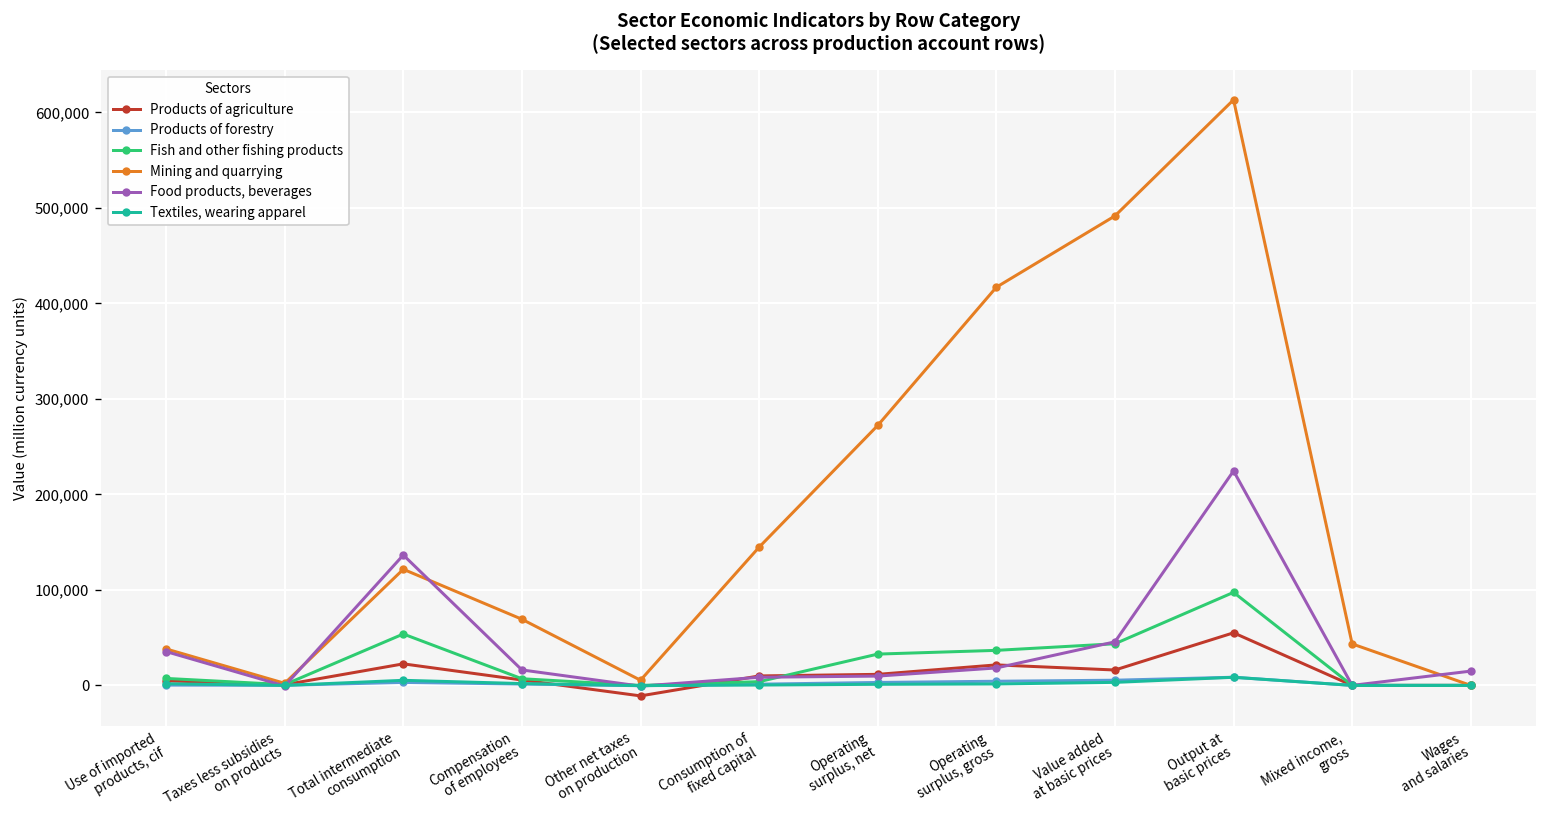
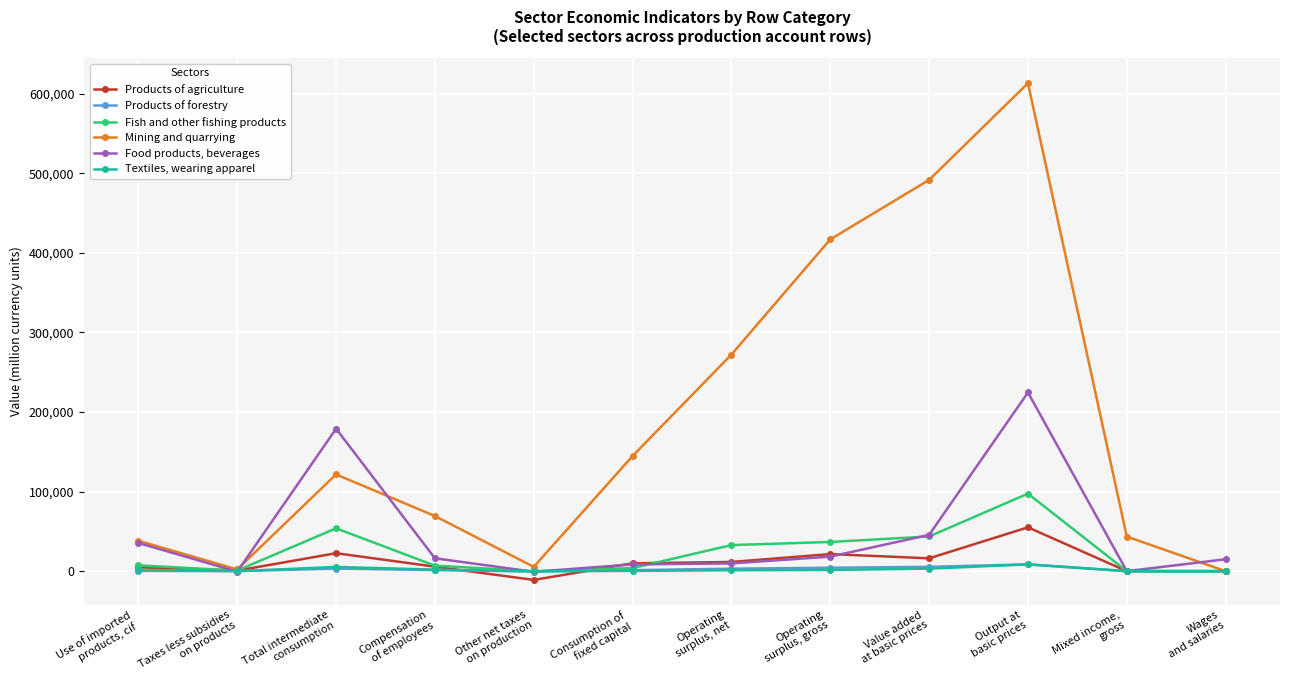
  {
    "Products of agriculture": {
      "Total intermediate consumption": "20,000",
      "Other net taxes on production": "-10,000",
      "Value added at basic prices": "20,000",
      "Output at basic prices": "60,000"
    },
    "Mining and quarrying": {
      "Total intermediate consumption": "120,000",
      "Compensation of employees": "70,000",
      "Other net taxes on production": "10,000",
      "Consumption of fixed capital": "140,000",
      "Operating surplus, net": "270,000",
      "Operating surplus, gross": "420,000",
      "Value added at basic prices": "490,000",
      "Output at basic prices": "610,000",
      "Mixed income, gross": "40,000"
    },
    "Food products, beverages": {
-     "Total intermediate consumption": "140,000",
+     "Total intermediate consumption": "180,000",
      "Compensation of employees": "20,000",
      "Output at basic prices": "220,000",
      "Wages and salaries": "10,000"
    }
  }
